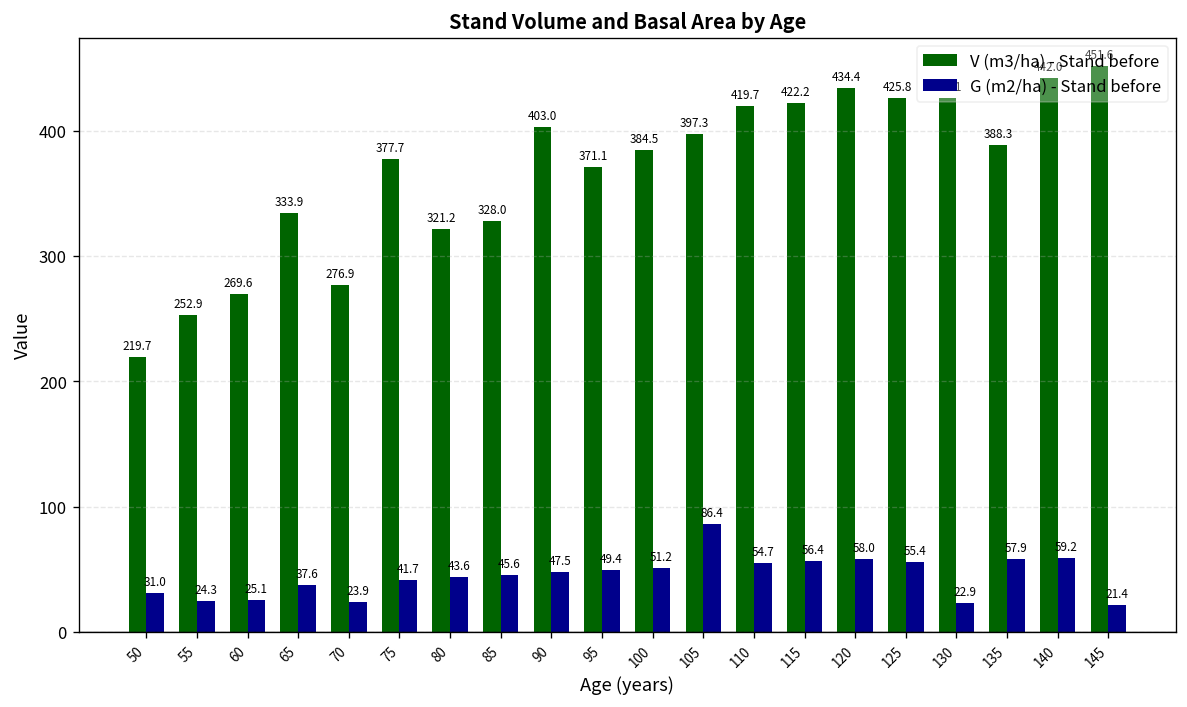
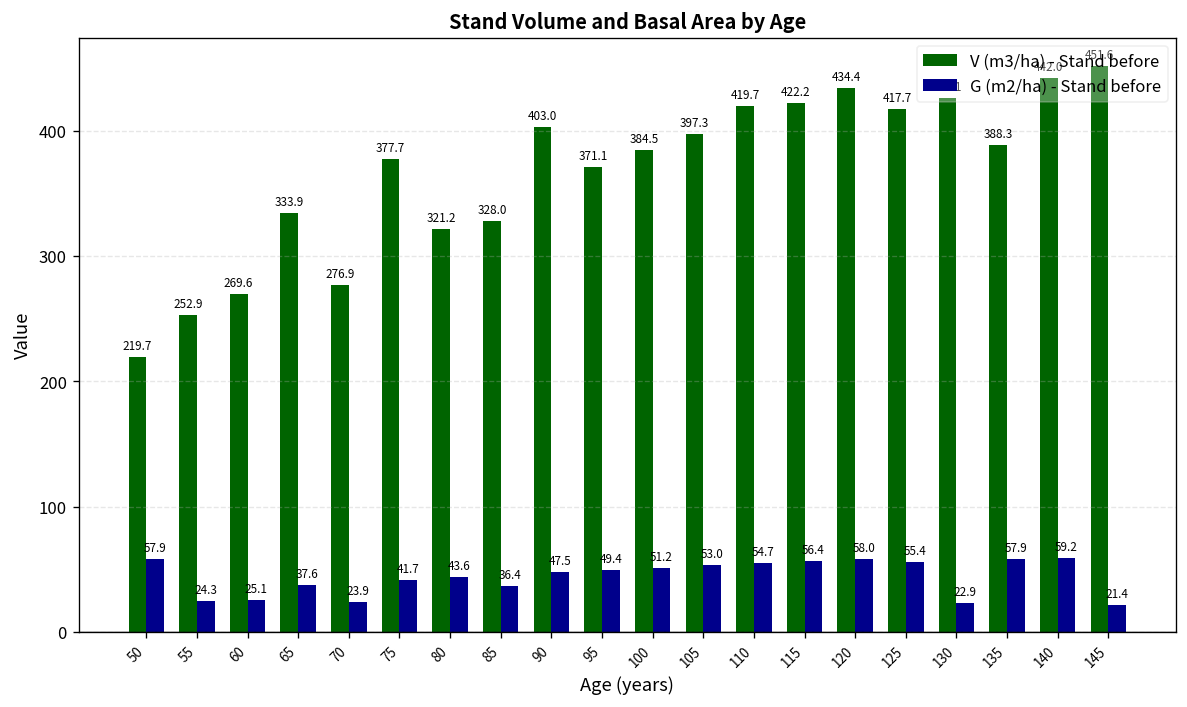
  {
    "V (m3/ha) - Stand before": {
      "50": 219.7,
      "55": 252.9,
      "60": 269.6,
      "65": 333.9,
      "70": 276.9,
      "75": 377.7,
      "80": 321.2,
      "85": 328.0,
      "90": 403.0,
      "95": 371.1,
      "100": 384.5,
      "105": 397.3,
      "110": 419.7,
      "115": 422.2,
      "120": 434.4,
-     "125": 425.8,
+     "125": 417.7,
      "135": 388.3
    },
    "G (m2/ha) - Stand before": {
-     "50": 31.0,
+     "50": 57.9,
      "55": 24.3,
      "60": 25.1,
      "65": 37.6,
      "70": 23.9,
      "75": 41.7,
      "80": 43.6,
-     "85": 45.6,
+     "85": 36.4,
      "90": 47.5,
      "95": 49.4,
      "100": 51.2,
-     "105": 86.4,
+     "105": 53.0,
      "110": 54.7,
      "115": 56.4,
      "120": 58.0,
      "125": 55.4,
      "130": 22.9,
      "135": 57.9,
      "140": 59.2,
      "145": 21.4
    }
  }
